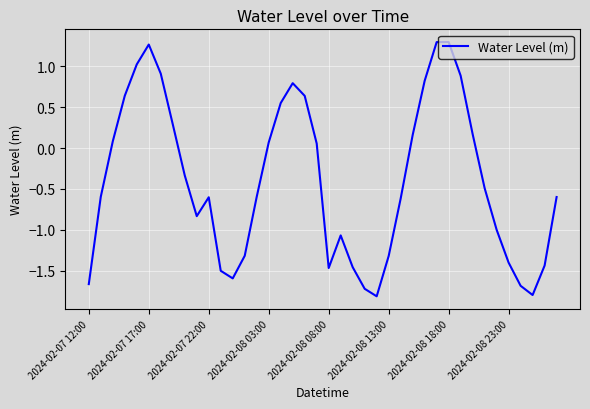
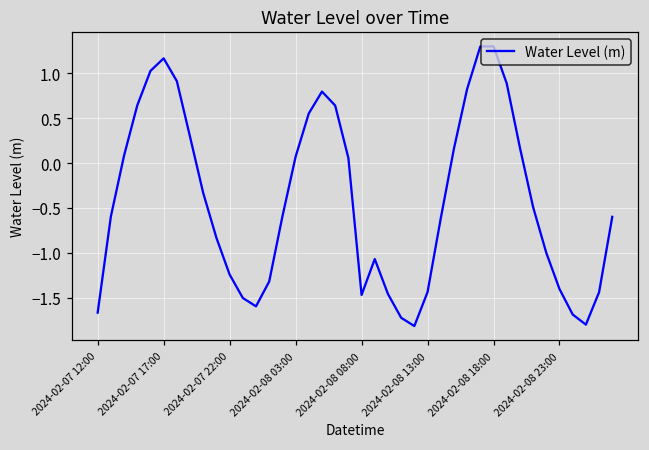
  {
    "2024-02-07 12:00": -1.7,
-   "2024-02-07 17:00": 1.3,
-   "2024-02-07 22:00": -0.6,
+   "2024-02-07 17:00": 1.2,
+   "2024-02-07 22:00": -1.2,
    "2024-02-08 03:00": 0.1,
    "2024-02-08 08:00": -1.5,
-   "2024-02-08 13:00": -1.3,
+   "2024-02-08 13:00": -1.4,
    "2024-02-08 23:00": -1.4
  }
